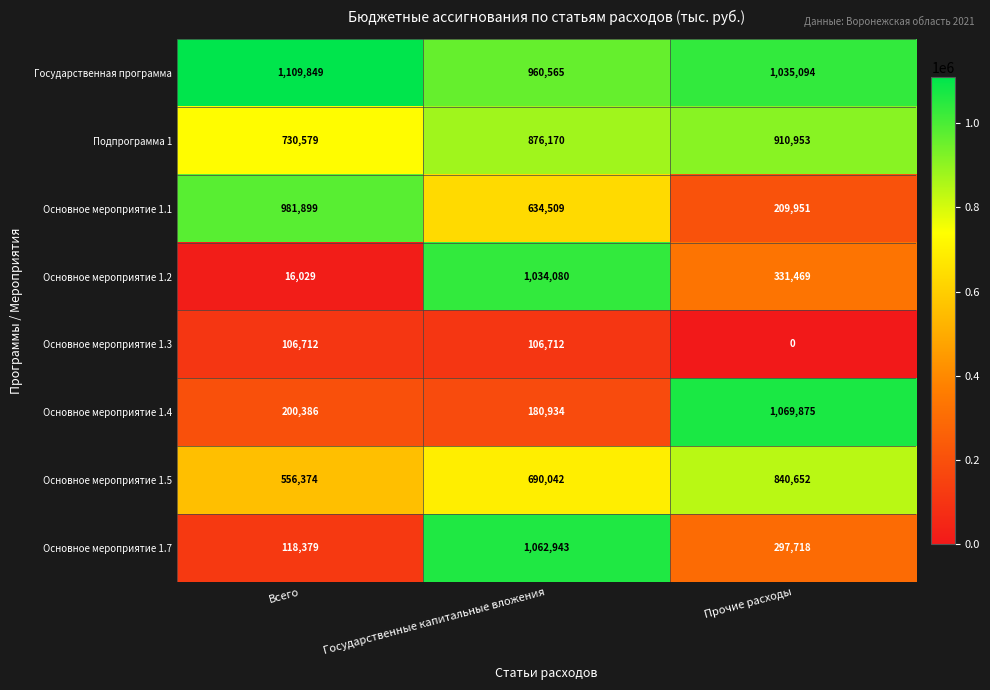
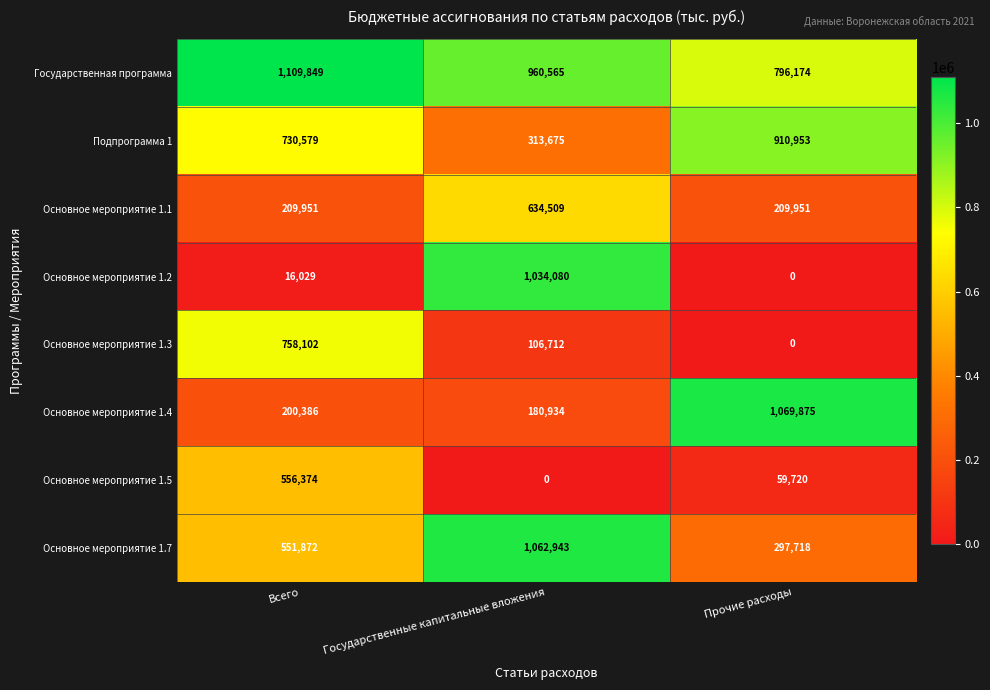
  {
    "Государственная программа": {
      "Всего": "1,109,849",
      "Государственные капитальные вложения": "960,565",
-     "Прочие расходы": "1,035,094"
+     "Прочие расходы": "796,174"
    },
    "Подпрограмма 1": {
      "Всего": "730,579",
-     "Государственные капитальные вложения": "876,170",
+     "Государственные капитальные вложения": "313,675",
      "Прочие расходы": "910,953"
    },
    "Основное мероприятие 1.1": {
-     "Всего": "981,899",
+     "Всего": "209,951",
      "Государственные капитальные вложения": "634,509",
      "Прочие расходы": "209,951"
    },
    "Основное мероприятие 1.2": {
      "Всего": "16,029",
      "Государственные капитальные вложения": "1,034,080",
-     "Прочие расходы": "331,469"
+     "Прочие расходы": "0"
    },
    "Основное мероприятие 1.3": {
-     "Всего": "106,712",
+     "Всего": "758,102",
      "Государственные капитальные вложения": "106,712",
      "Прочие расходы": "0"
    },
    "Основное мероприятие 1.4": {
      "Всего": "200,386",
      "Государственные капитальные вложения": "180,934",
      "Прочие расходы": "1,069,875"
    },
    "Основное мероприятие 1.5": {
      "Всего": "556,374",
-     "Государственные капитальные вложения": "690,042",
-     "Прочие расходы": "840,652"
+     "Государственные капитальные вложения": "0",
+     "Прочие расходы": "59,720"
    },
    "Основное мероприятие 1.7": {
-     "Всего": "118,379",
+     "Всего": "551,872",
      "Государственные капитальные вложения": "1,062,943",
      "Прочие расходы": "297,718"
    }
  }
